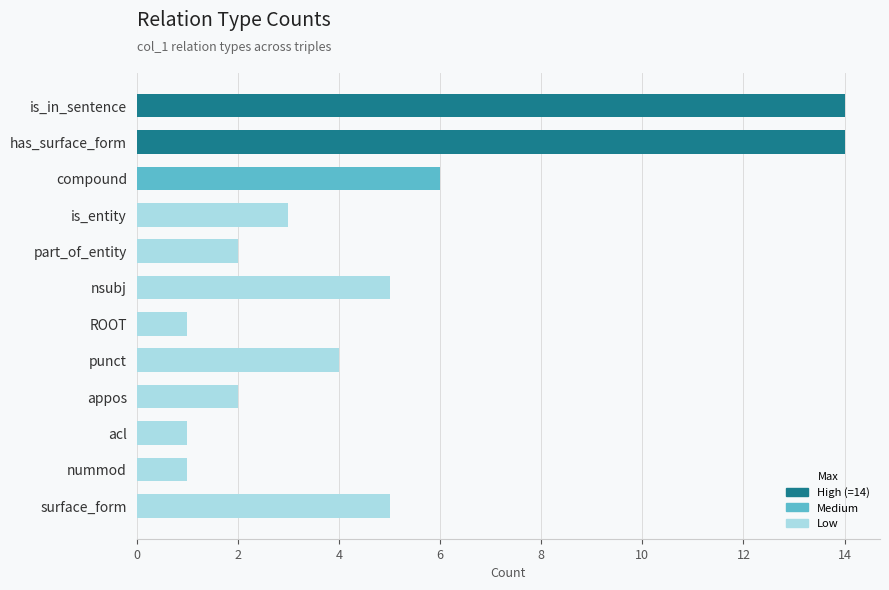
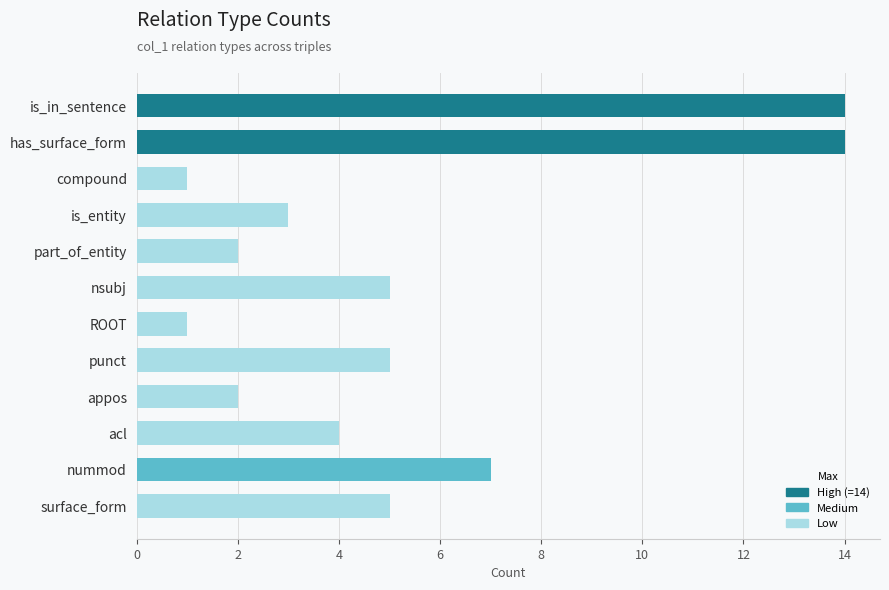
  {
    "is_in_sentence": 14,
    "has_surface_form": 14,
-   "compound": 6,
+   "compound": 1,
    "is_entity": 3,
    "part_of_entity": 2,
    "nsubj": 5,
    "ROOT": 1,
-   "punct": 4,
+   "punct": 5,
    "appos": 2,
-   "acl": 1,
-   "nummod": 1,
+   "acl": 4,
+   "nummod": 7,
    "surface_form": 5
  }
